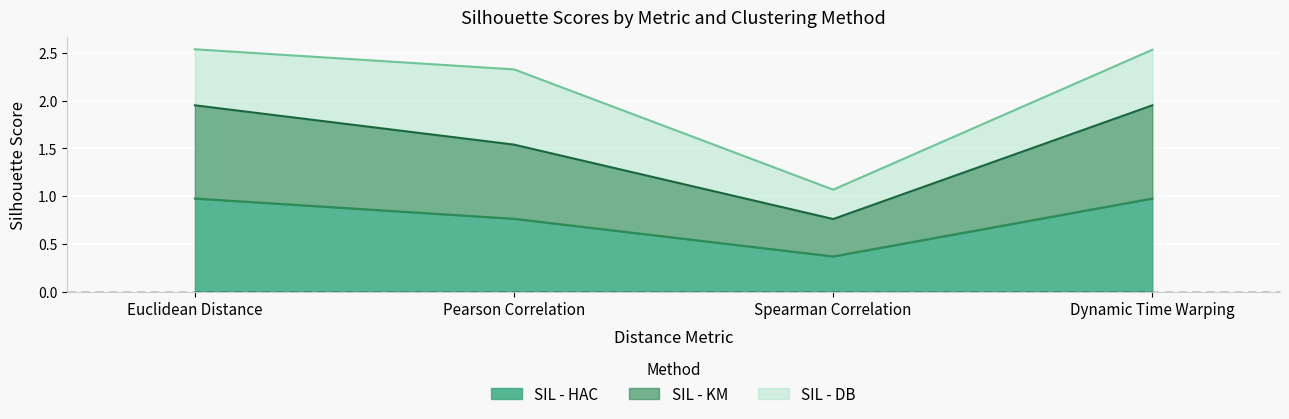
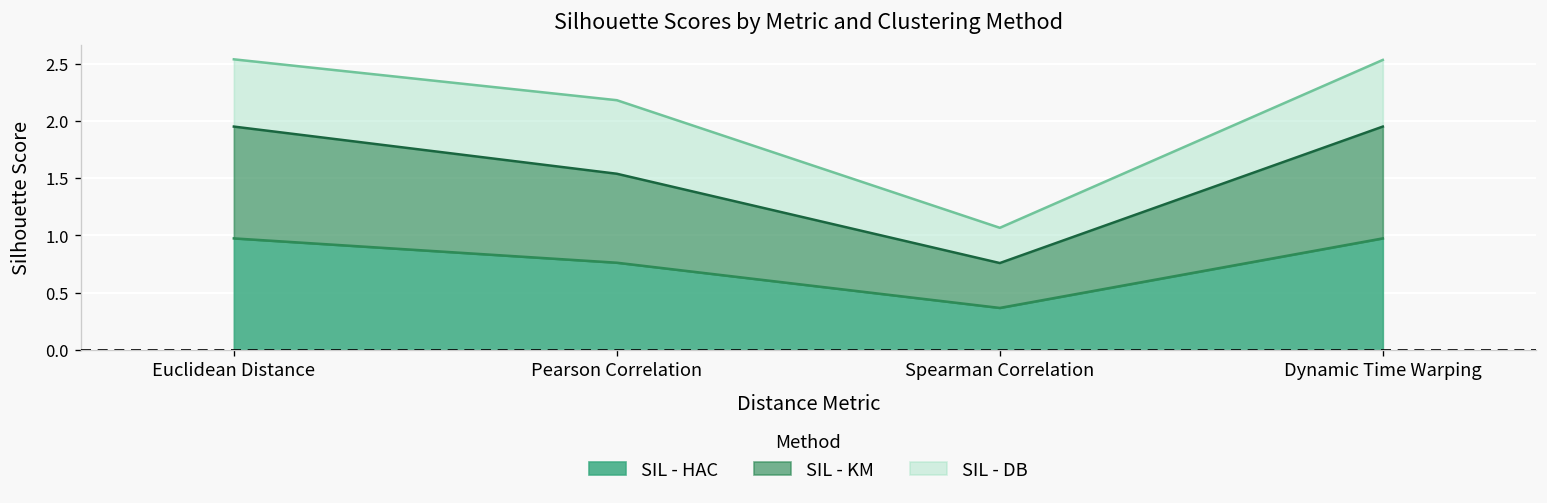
  {
    "SIL - DB": {
      "Euclidean Distance": 0.6,
-     "Pearson Correlation": 0.8,
+     "Pearson Correlation": 0.6,
      "Spearman Correlation": 0.3,
      "Dynamic Time Warping": 0.6
    }
  }
